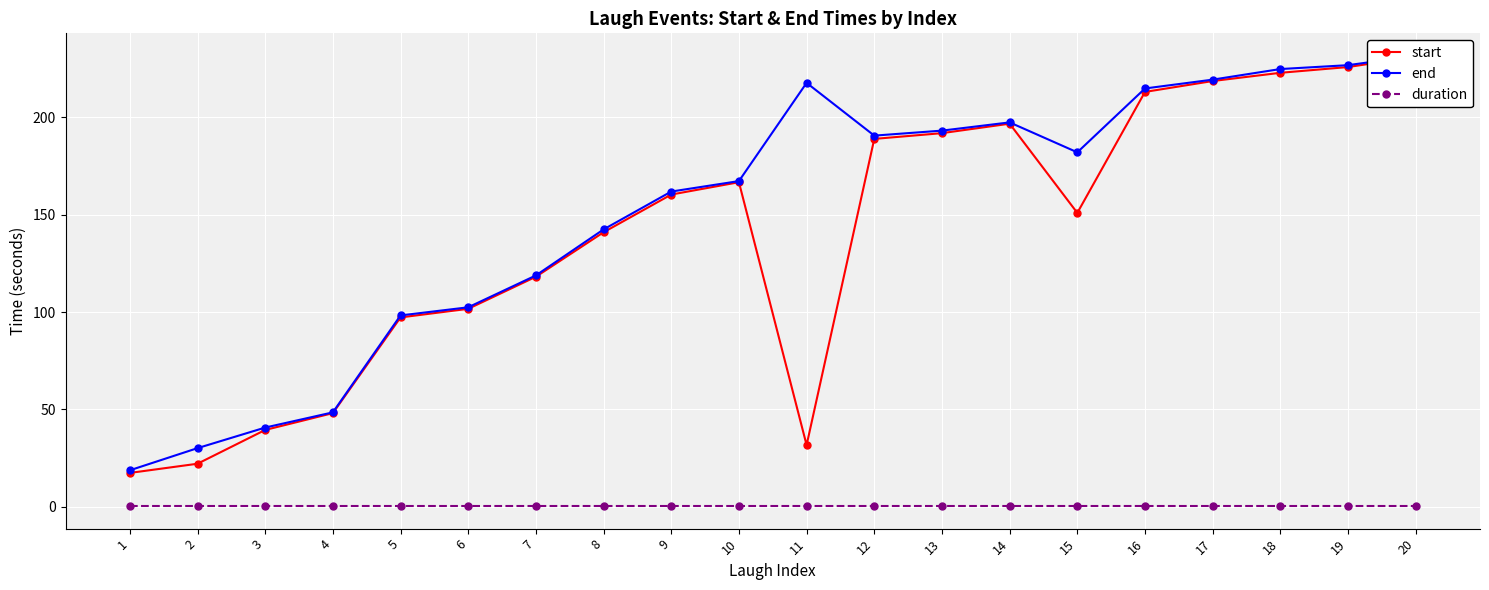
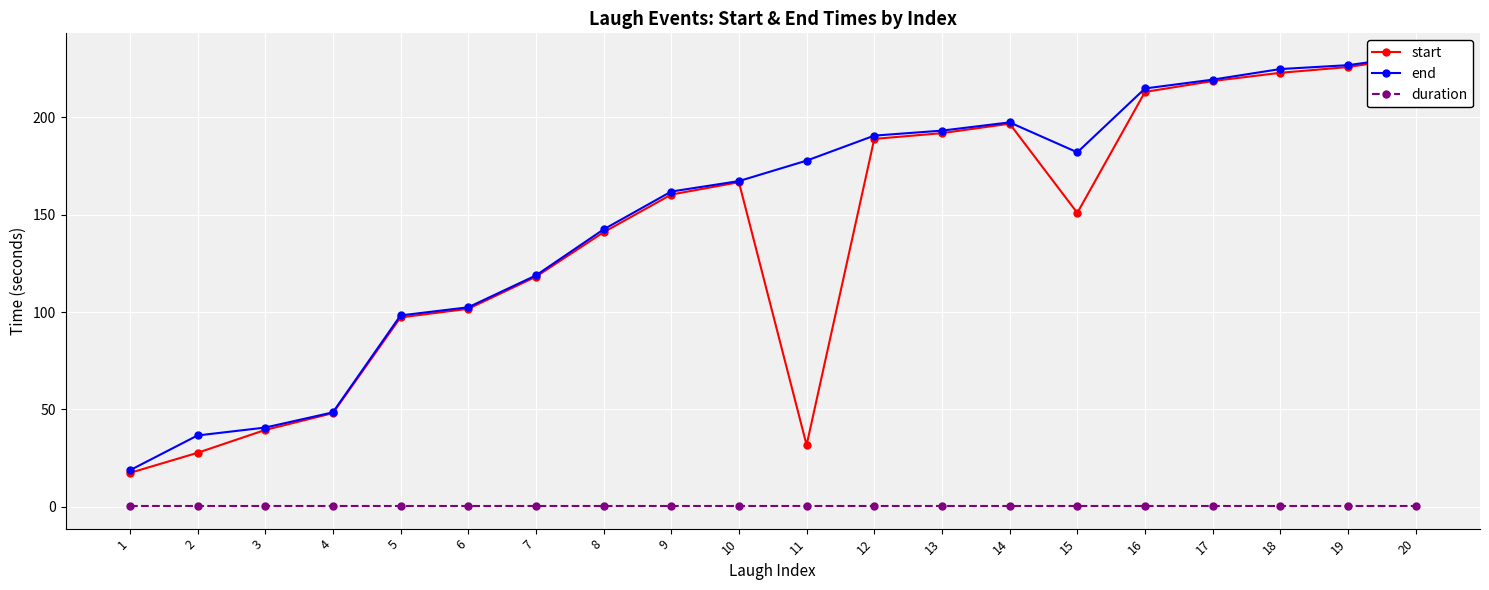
  {
    "start": {
      "1": 17,
-     "2": 22,
+     "2": 28,
      "8": 141,
      "9": 160,
      "11": 32,
      "12": 189,
      "13": 192,
      "15": 151,
      "16": 213,
      "18": 223
    },
    "end": {
      "1": 19,
-     "2": 30,
+     "2": 37,
      "8": 142,
      "9": 162,
-     "11": 218,
+     "11": 178,
      "12": 191,
      "13": 193,
      "15": 182,
      "16": 215,
      "18": 225
    },
    "duration": {
      "1": 0,
      "2": 0,
      "3": 0,
      "4": 0,
      "5": 0,
      "6": 0,
      "7": 0,
      "8": 0,
      "9": 0,
      "10": 0,
      "11": 0,
      "12": 0,
      "13": 0,
      "14": 0,
      "15": 0,
      "16": 0,
      "17": 0,
      "18": 0,
      "19": 0,
      "20": 0
    }
  }
